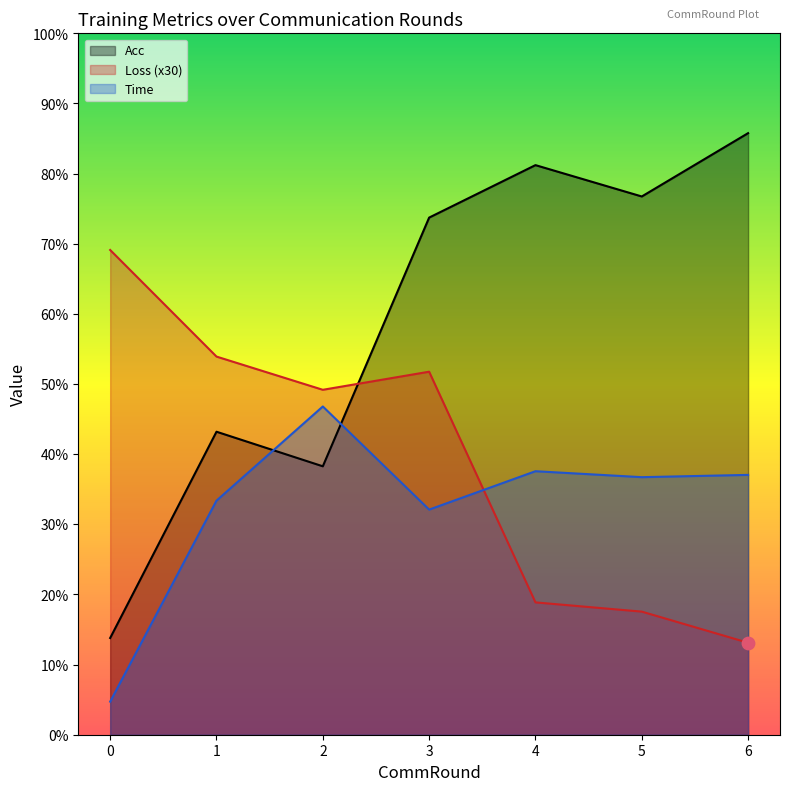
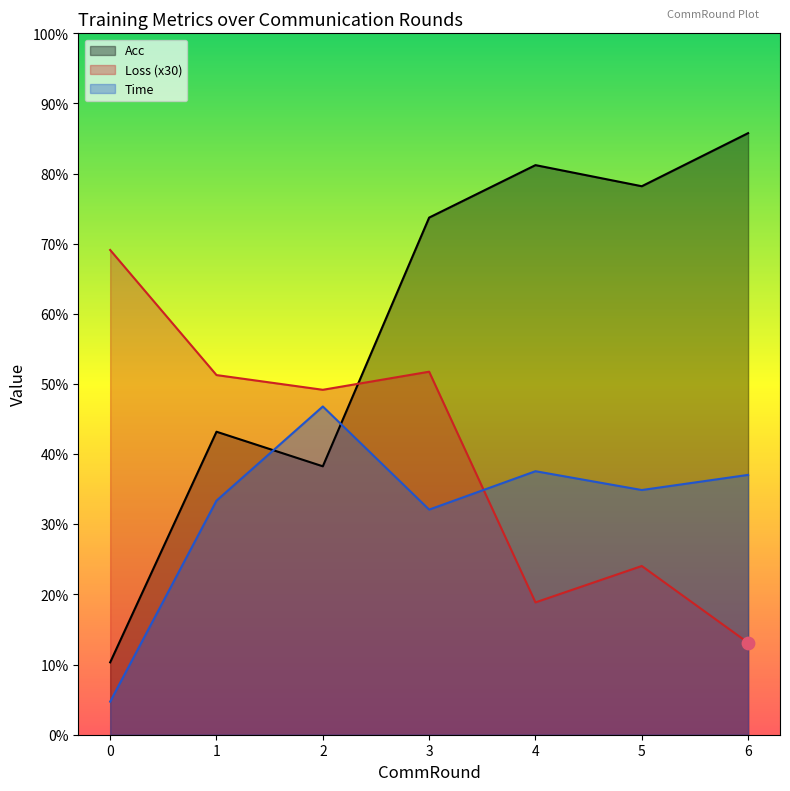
  {
    "Acc": {
-     "0": "14%",
+     "0": "10%",
      "1": "43%",
      "2": "38%",
      "3": "74%",
      "4": "81%",
-     "5": "77%",
+     "5": "78%",
      "6": "86%"
    },
    "Loss (x30)": {
      "0": "69%",
-     "1": "54%",
+     "1": "51%",
      "2": "49%",
      "3": "52%",
      "4": "19%",
-     "5": "18%"
+     "5": "24%"
    },
    "Time": {
      "0": "5%",
      "1": "33%",
      "2": "47%",
      "3": "32%",
      "4": "38%",
-     "5": "37%",
+     "5": "35%",
      "6": "37%"
    }
  }
